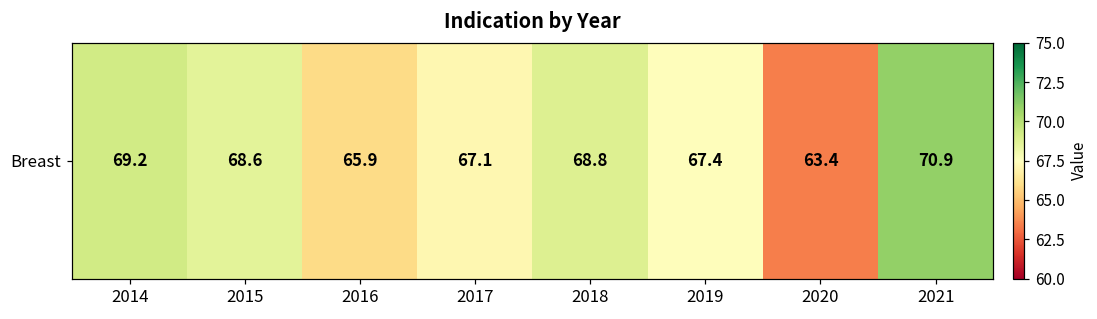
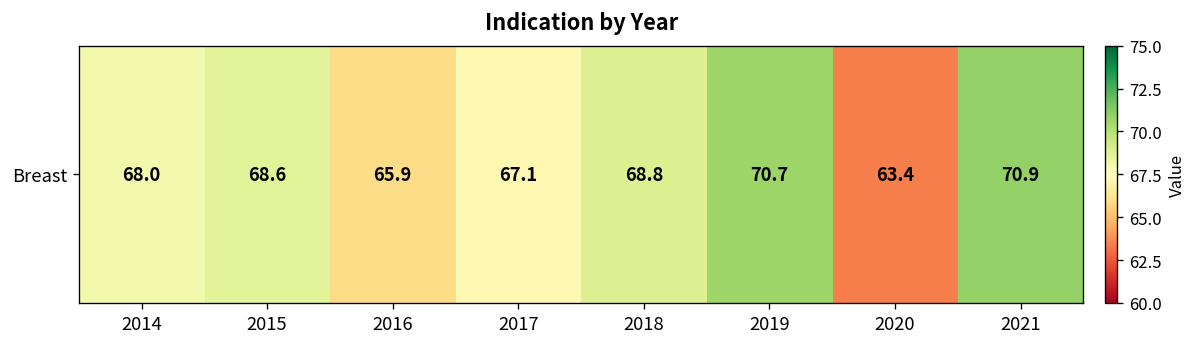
  {
    "Breast": {
-     "2014": 69.2,
+     "2014": 68.0,
      "2015": 68.6,
      "2016": 65.9,
      "2017": 67.1,
      "2018": 68.8,
-     "2019": 67.4,
+     "2019": 70.7,
      "2020": 63.4,
      "2021": 70.9
    }
  }
